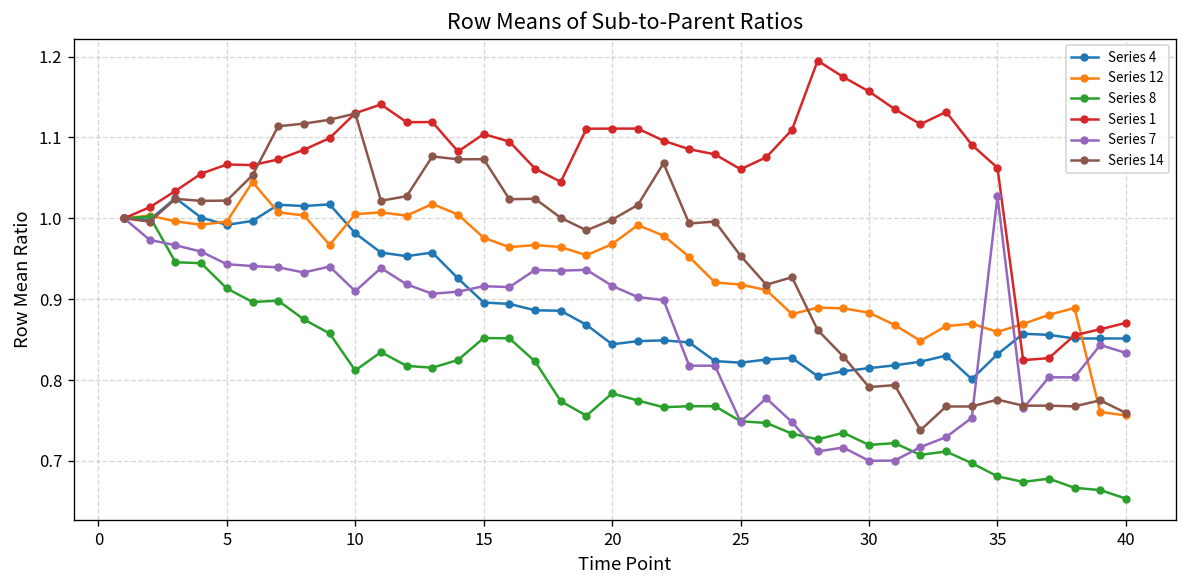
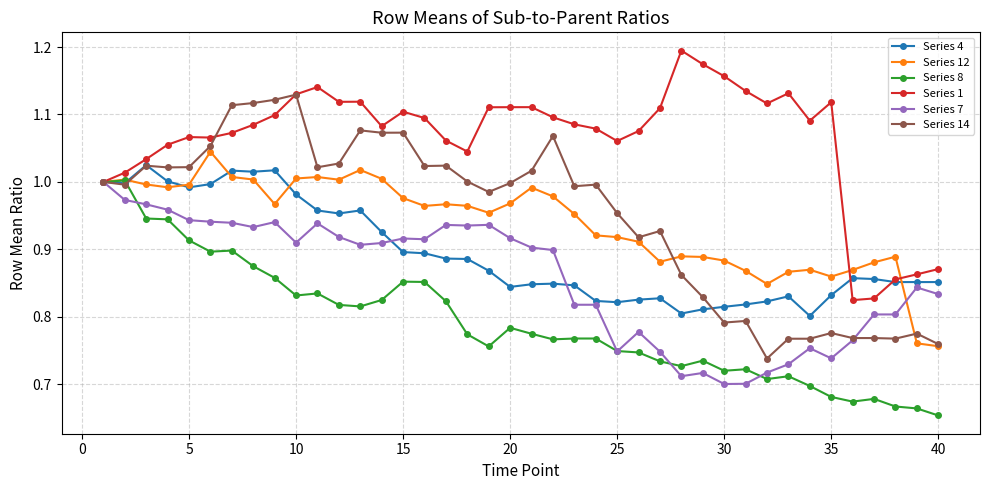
  {
    "Series 4": {
      "5": 0.99,
      "10": 0.98,
      "15": 0.90,
      "20": 0.84,
      "25": 0.82,
      "30": 0.81,
      "35": 0.83,
      "40": 0.85
    },
    "Series 12": {
      "5": 1.00,
      "10": 1.01,
      "15": 0.98,
      "20": 0.97,
      "25": 0.92,
      "30": 0.88,
      "35": 0.86
    },
    "Series 8": {
      "5": 0.91,
-     "10": 0.81,
+     "10": 0.83,
      "15": 0.85,
      "20": 0.78,
      "30": 0.72,
      "35": 0.68,
      "40": 0.65
    },
    "Series 1": {
      "5": 1.07,
      "15": 1.10,
      "20": 1.11,
      "25": 1.06,
      "30": 1.16,
-     "35": 1.06,
+     "35": 1.12,
      "40": 0.87
    },
    "Series 7": {
      "5": 0.94,
      "10": 0.91,
      "15": 0.92,
      "20": 0.92,
      "30": 0.70,
-     "35": 1.03,
+     "35": 0.74,
      "40": 0.83
    },
    "Series 14": {
      "5": 1.02,
      "15": 1.07,
      "20": 1.00,
      "25": 0.95,
      "30": 0.79,
      "35": 0.78
    }
  }
